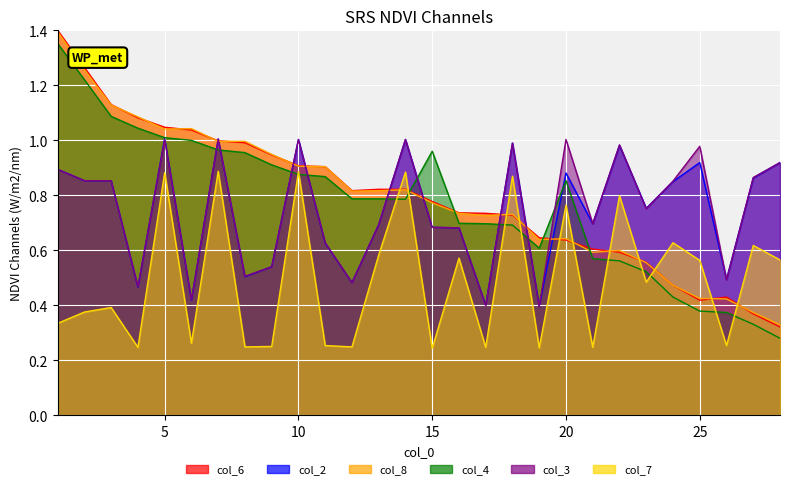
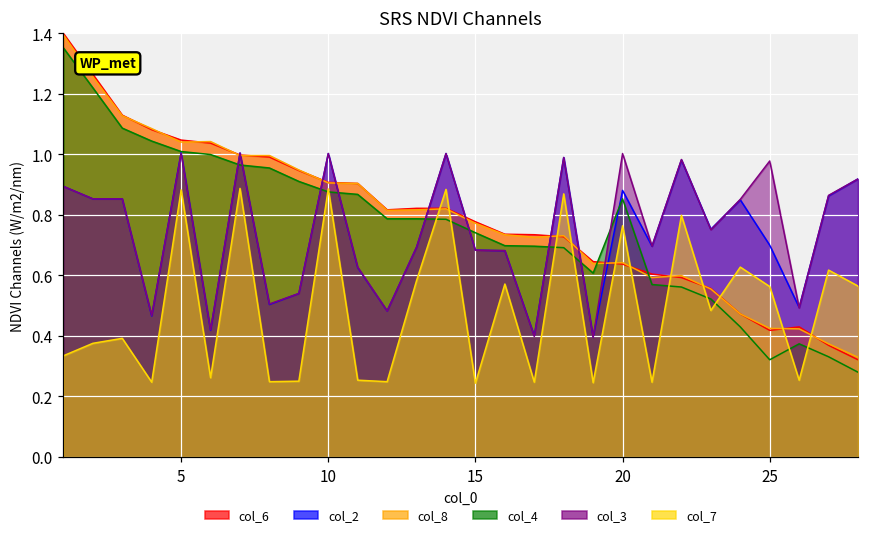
  {
    "col_2": {
      "20": 0.88,
-     "25": 0.92
+     "25": 0.70
    },
    "col_4": {
      "10": 0.88,
-     "15": 0.96,
+     "15": 0.74,
      "20": 0.85,
-     "25": 0.38
+     "25": 0.32
    },
    "col_3": {
      "20": 1.00,
      "25": 0.98
    }
  }
